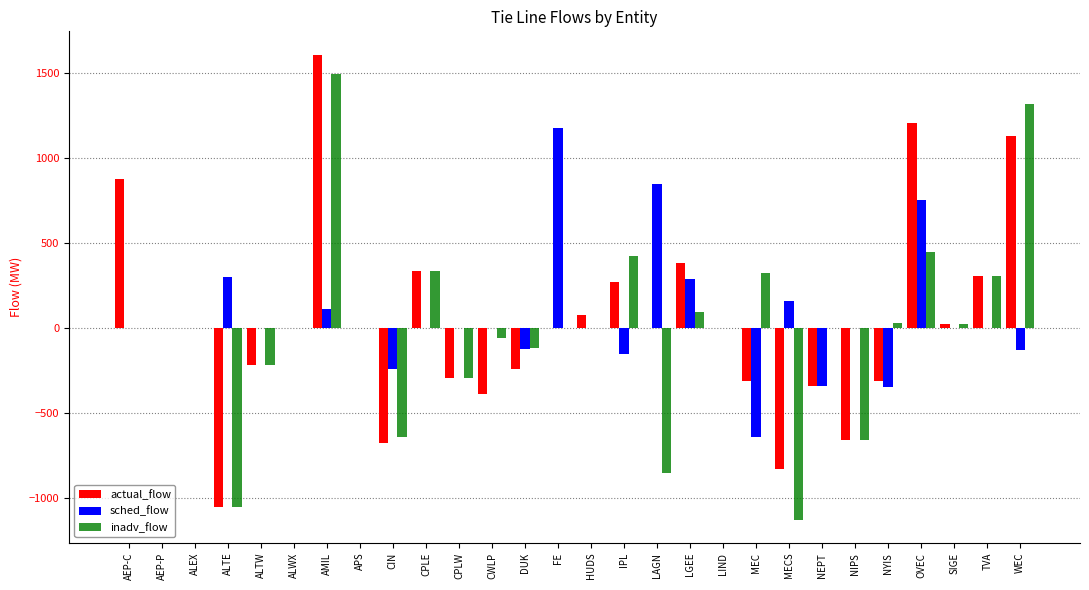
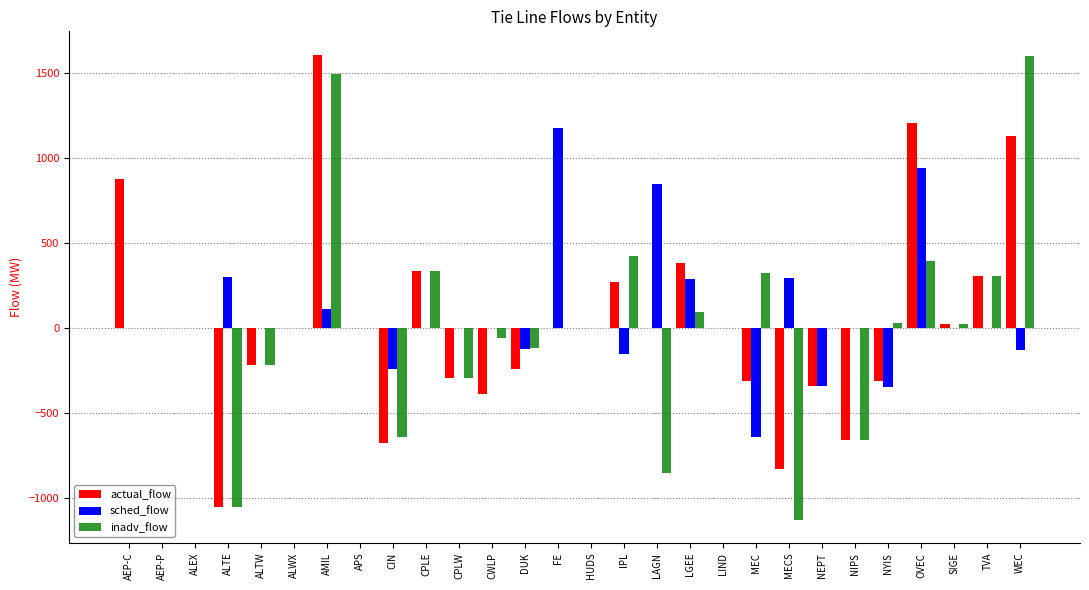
  {
    "actual_flow": {
      "AEP-C": 880,
      "AEP-P": 0,
      "ALEX": 0,
      "ALTE": -1050,
      "ALTW": -210,
      "ALWX": 0,
      "AMIL": 1610,
      "APS": 0,
      "CIN": -670,
      "CPLE": 340,
      "CPLW": -290,
      "CWLP": -390,
      "DUK": -240,
      "FE": 0,
-     "HUDS": 80,
+     "HUDS": 0,
      "IPL": 270,
      "LAGN": 0,
      "LGEE": 390,
      "MEC": -310,
      "MECS": -830,
      "NEPT": -340,
      "NIPS": -660,
      "NYIS": -310,
      "OVEC": 1210,
      "SIGE": 30,
      "TVA": 310,
      "WEC": 1130
    },
    "sched_flow": {
      "AEP-C": 0,
      "AEP-P": 0,
      "ALEX": 0,
      "ALTE": 300,
      "ALTW": 0,
      "ALWX": 0,
      "AMIL": 120,
      "APS": 0,
      "CIN": -240,
      "CPLE": 0,
      "CPLW": 0,
      "CWLP": 0,
      "DUK": -120,
      "FE": 1180,
      "HUDS": 0,
      "IPL": -150,
      "LAGN": 850,
      "LGEE": 290,
      "MEC": -640,
-     "MECS": 160,
+     "MECS": 300,
      "NEPT": -340,
      "NIPS": 0,
      "NYIS": -340,
-     "OVEC": 760,
+     "OVEC": 940,
      "SIGE": 0,
      "TVA": 0,
      "WEC": -130
    },
    "inadv_flow": {
      "AEP-C": 0,
      "AEP-P": 0,
      "ALEX": 0,
      "ALTE": -1050,
      "ALTW": -210,
      "ALWX": 0,
      "AMIL": 1500,
      "APS": 0,
      "CIN": -640,
      "CPLE": 340,
      "CPLW": -290,
      "CWLP": -60,
      "DUK": -120,
      "FE": 0,
      "HUDS": 0,
      "IPL": 420,
      "LAGN": -850,
      "LGEE": 100,
      "LIND": 0,
      "MEC": 330,
      "MECS": -1130,
      "NEPT": 0,
      "NIPS": -660,
      "NYIS": 30,
-     "OVEC": 450,
+     "OVEC": 390,
      "SIGE": 30,
      "TVA": 310,
-     "WEC": 1320
+     "WEC": 1600
    }
  }
